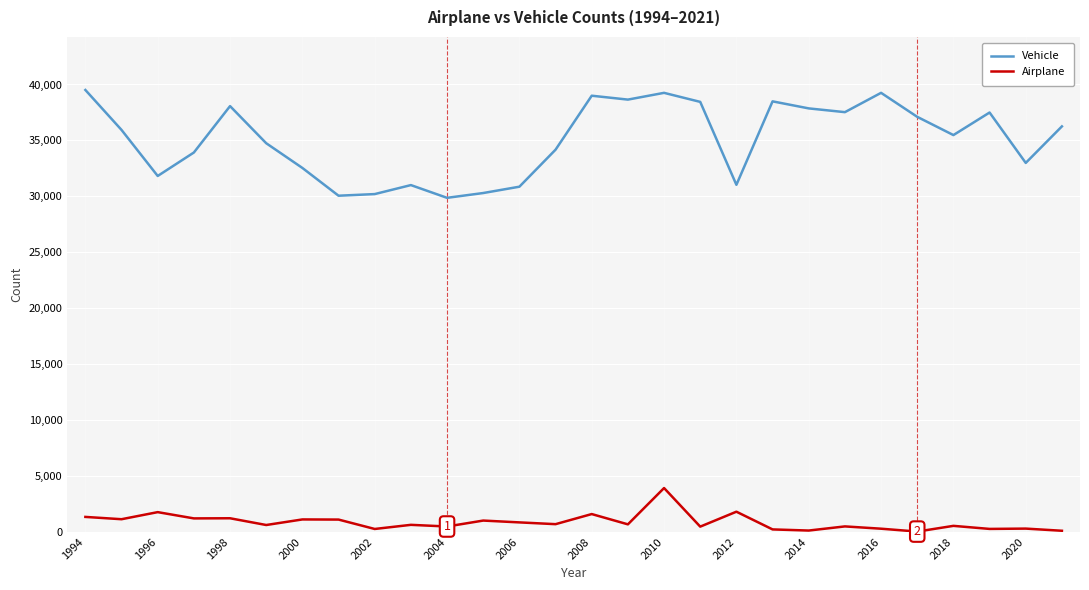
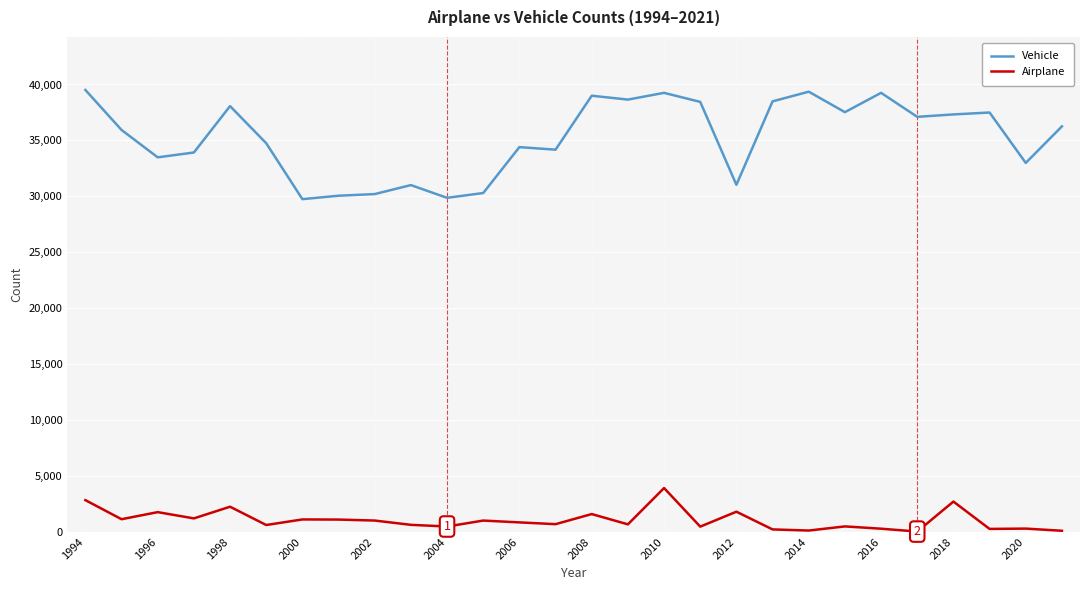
  {
    "Vehicle": {
      "1994": "39,500",
-     "1996": "31,800",
+     "1996": "33,500",
      "1998": "38,100",
-     "2000": "32,500",
+     "2000": "29,700",
      "2002": "30,200",
      "2004": "29,900",
-     "2006": "30,900",
+     "2006": "34,400",
      "2008": "39,000",
      "2010": "39,300",
      "2012": "31,000",
-     "2014": "37,900",
+     "2014": "39,400",
      "2016": "39,300",
-     "2018": "35,500",
+     "2018": "37,300",
      "2020": "33,000"
    },
    "Airplane": {
-     "1994": "1,300",
+     "1994": "2,800",
      "1996": "1,800",
-     "1998": "1,200",
+     "1998": "2,300",
      "2000": "1,100",
-     "2002": "300",
+     "2002": "1,000",
      "2006": "900",
      "2008": "1,600",
      "2010": "3,900",
      "2012": "1,800",
      "2014": "100",
      "2016": "300",
-     "2018": "500",
+     "2018": "2,700",
      "2020": "300"
    }
  }
